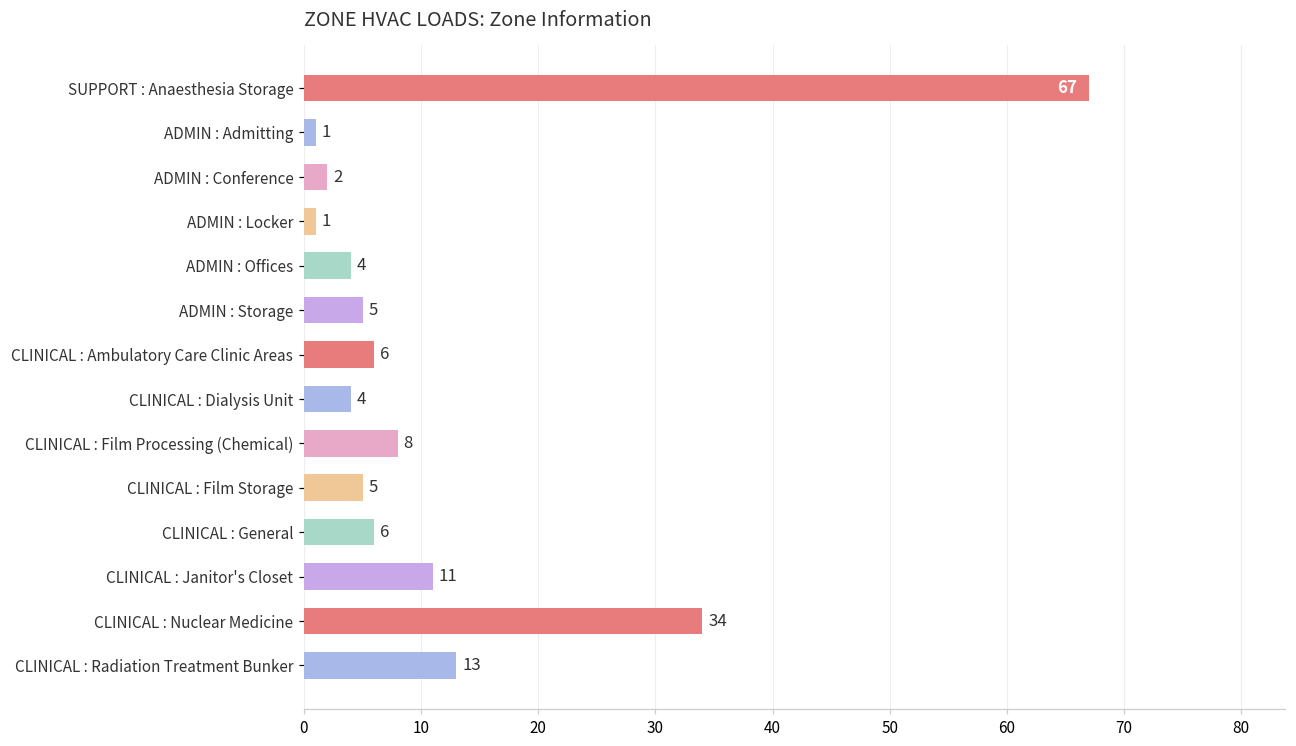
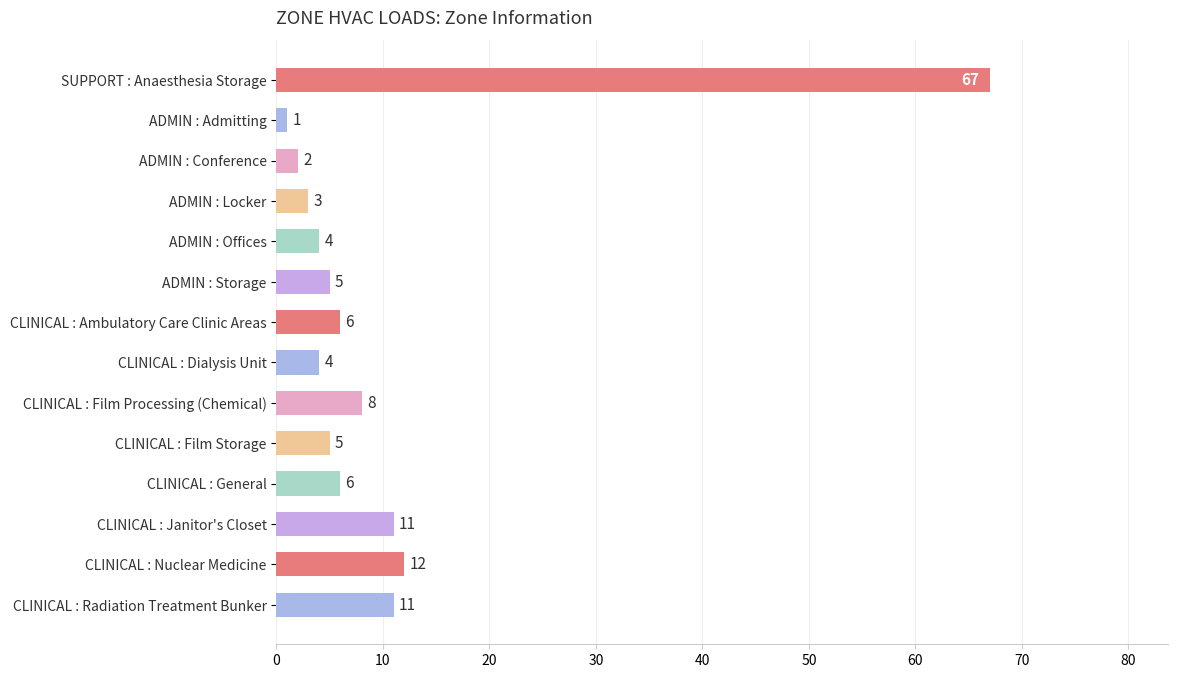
  {
    "SUPPORT : Anaesthesia Storage": 67,
    "ADMIN : Admitting": 1,
    "ADMIN : Conference": 2,
-   "ADMIN : Locker": 1,
+   "ADMIN : Locker": 3,
    "ADMIN : Offices": 4,
    "ADMIN : Storage": 5,
    "CLINICAL : Ambulatory Care Clinic Areas": 6,
    "CLINICAL : Dialysis Unit": 4,
    "CLINICAL : Film Processing (Chemical)": 8,
    "CLINICAL : Film Storage": 5,
    "CLINICAL : General": 6,
    "CLINICAL : Janitor's Closet": 11,
-   "CLINICAL : Nuclear Medicine": 34,
-   "CLINICAL : Radiation Treatment Bunker": 13
+   "CLINICAL : Nuclear Medicine": 12,
+   "CLINICAL : Radiation Treatment Bunker": 11
  }
